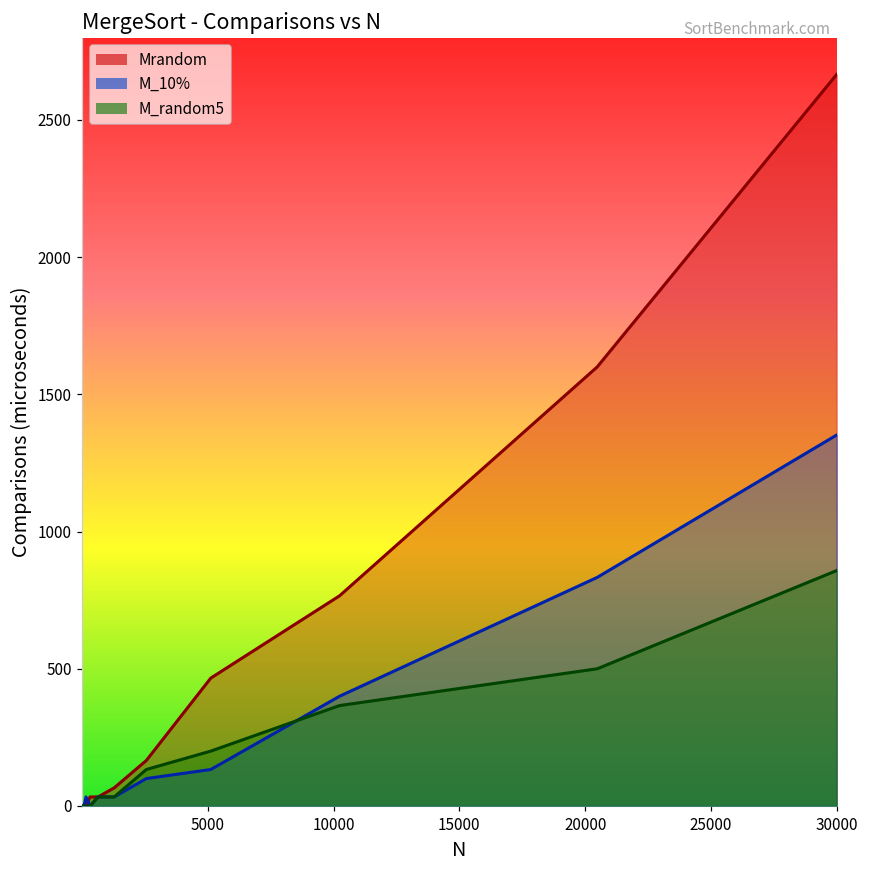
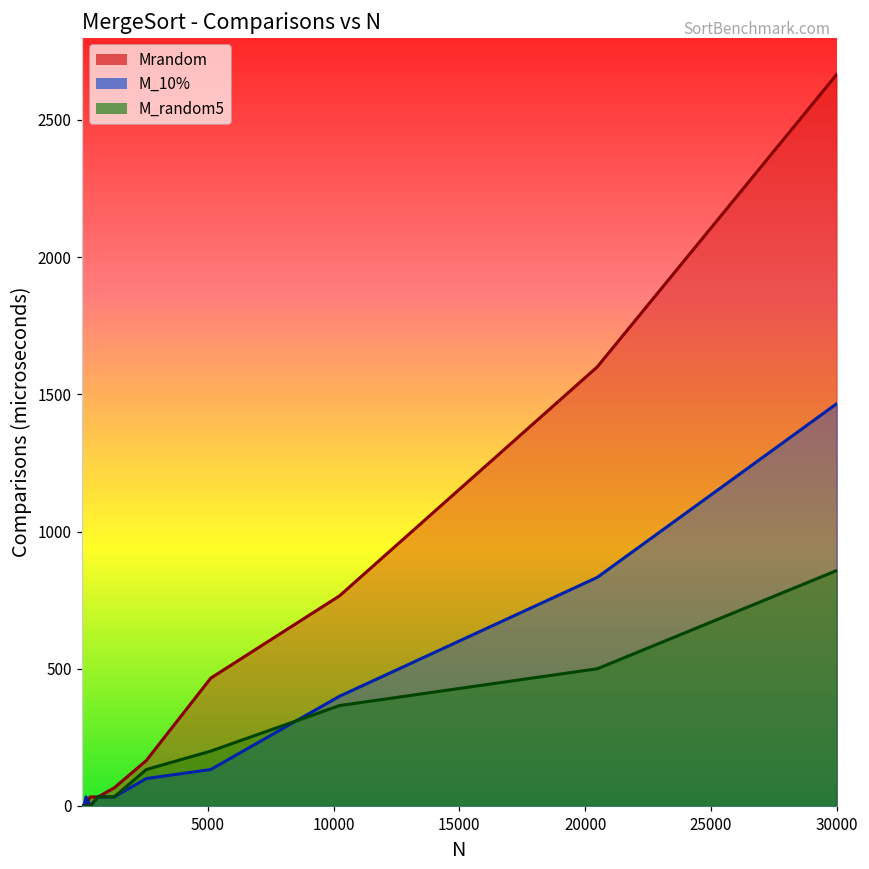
  {
    "Mrandom": {
      "30000": 2670
    },
    "M_10%": {
-     "30000": 1350
+     "30000": 1470
    },
    "M_random5": {
      "30000": 860
    }
  }
